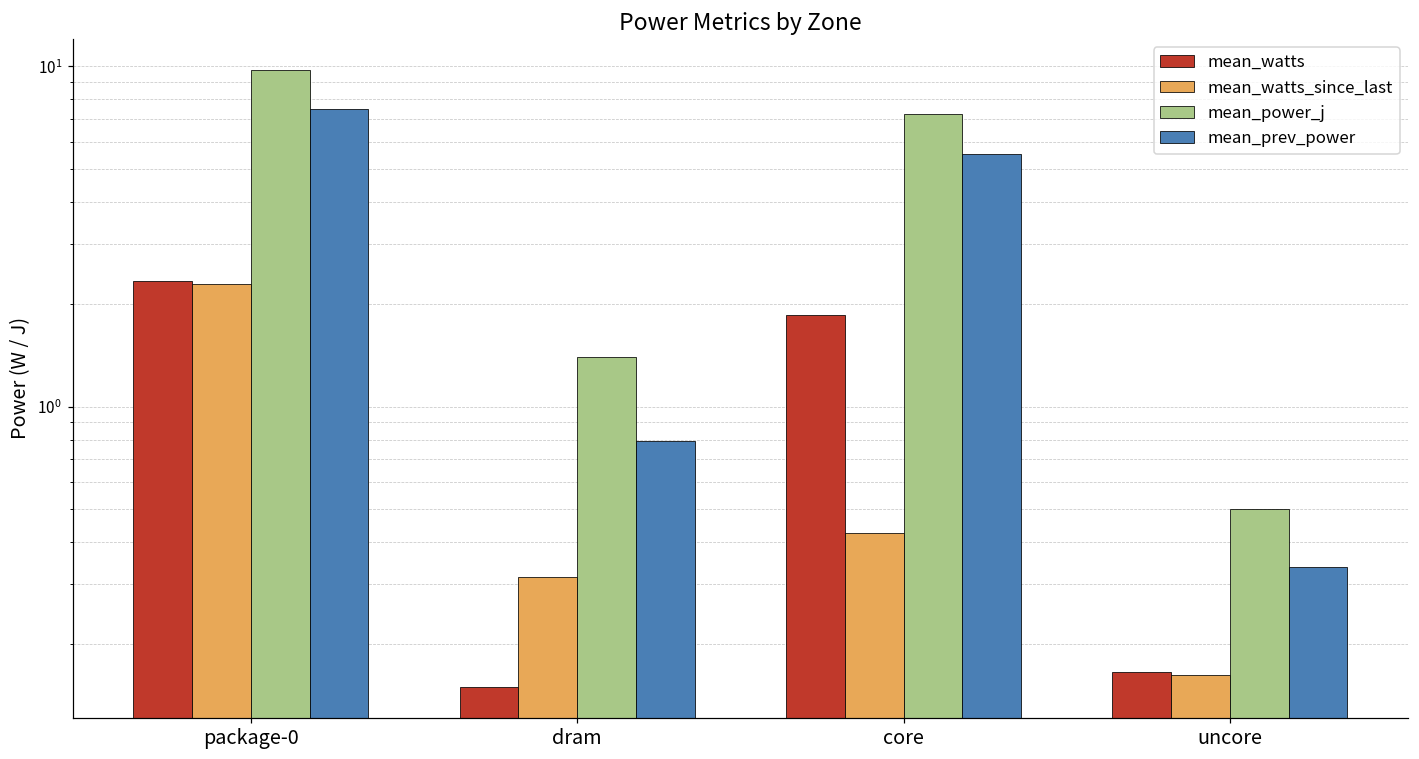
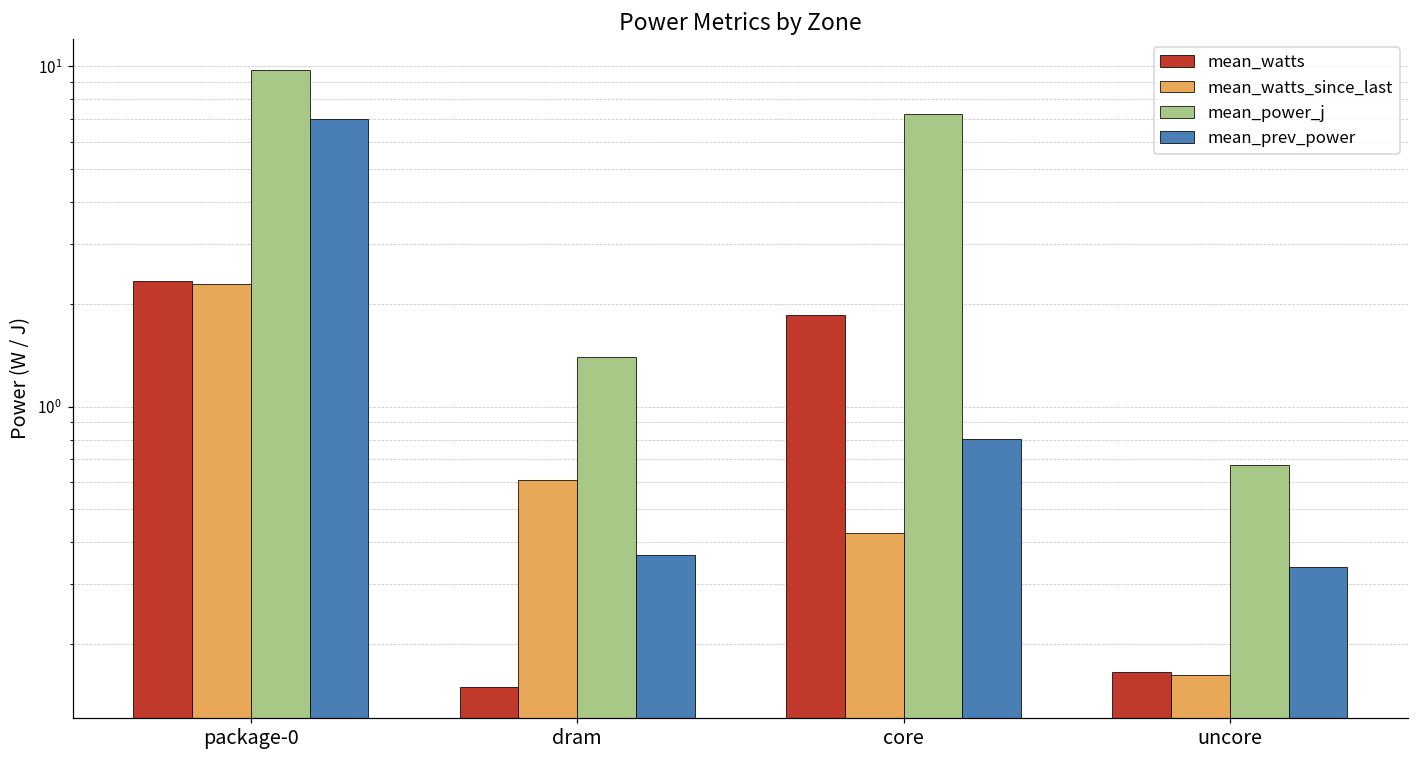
  {
    "mean_watts": {
      "package-0": 2.3,
      "dram": 0.15,
      "core": 1.9,
      "uncore": 0.17
    },
    "mean_watts_since_last": {
      "package-0": 2.3,
-     "dram": 0.32,
+     "dram": 0.61,
      "core": 0.42,
      "uncore": 0.16
    },
    "mean_power_j": {
      "package-0": 9.8,
      "dram": 1.4,
      "core": 7.2,
-     "uncore": 0.50
+     "uncore": 0.67
    },
    "mean_prev_power": {
-     "package-0": 7.5,
-     "dram": 0.79,
-     "core": 5.5,
+     "package-0": 7.0,
+     "dram": 0.37,
+     "core": 0.80,
      "uncore": 0.34
    }
  }
